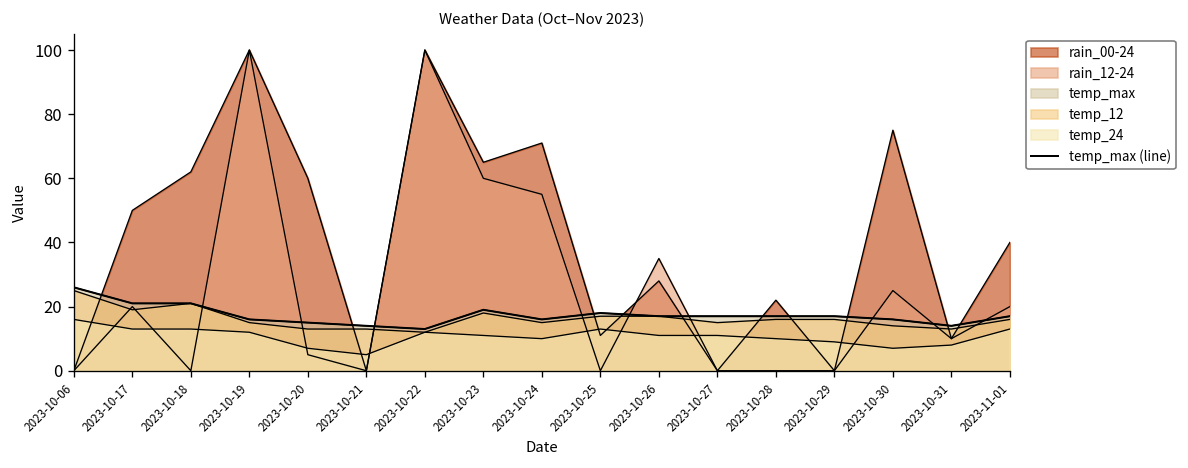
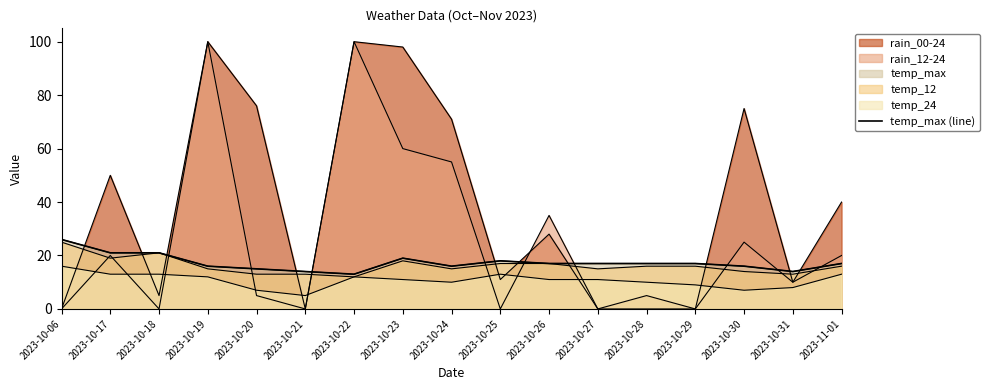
  {
    "rain_00-24": {
      "2023-10-17": 50,
-     "2023-10-18": 62,
-     "2023-10-20": 60,
-     "2023-10-23": 65,
+     "2023-10-18": 5,
+     "2023-10-20": 76,
+     "2023-10-23": 98,
      "2023-10-24": 71,
      "2023-10-25": 11,
      "2023-10-26": 28,
-     "2023-10-28": 22,
+     "2023-10-28": 5,
      "2023-10-30": 75,
      "2023-11-01": 40
    }
  }
